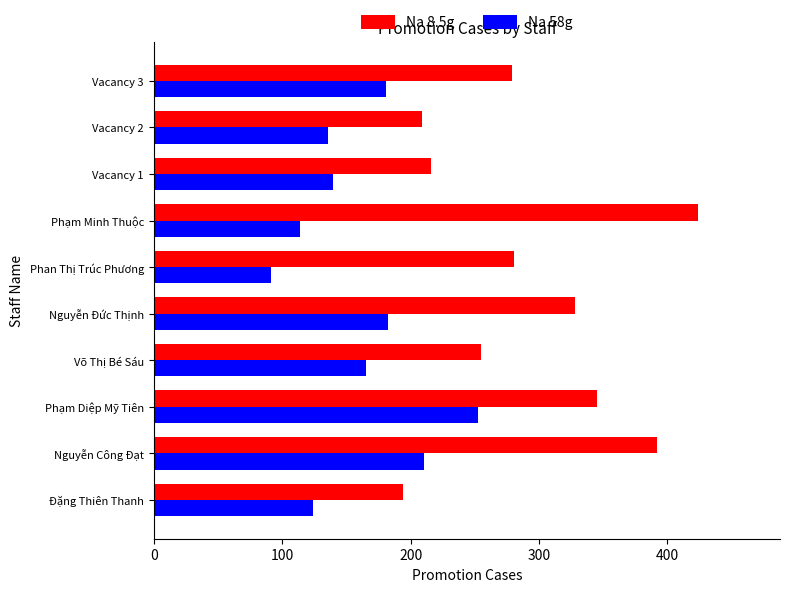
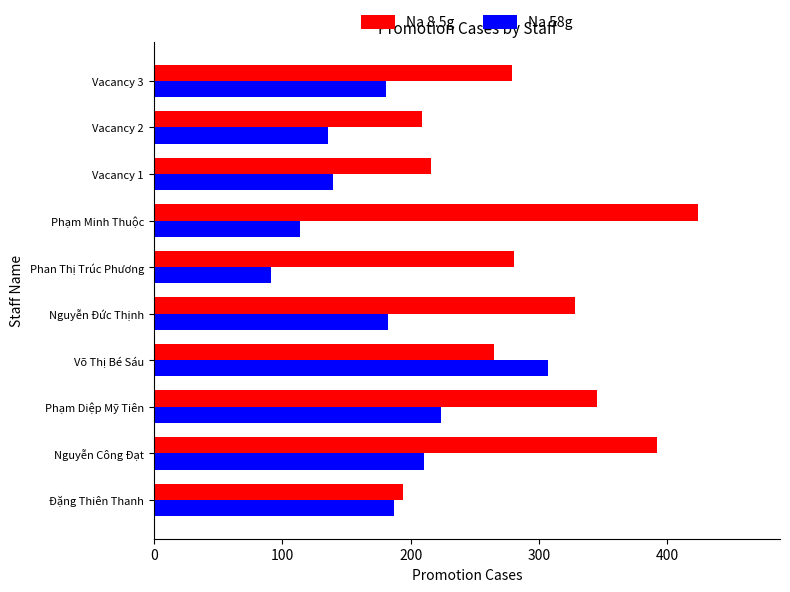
  {
    "Na 8.5g": {
      "Vacancy 3": 279,
      "Vacancy 2": 209,
      "Vacancy 1": 216,
      "Phạm Minh Thuộc": 424,
      "Phan Thị Trúc Phương": 280,
      "Nguyễn Đức Thịnh": 328,
-     "Võ Thị Bé Sáu": 255,
+     "Võ Thị Bé Sáu": 265,
      "Phạm Diệp Mỹ Tiên": 345,
      "Nguyễn Công Đạt": 392,
      "Đặng Thiên Thanh": 194
    },
    "Na 58g": {
      "Vacancy 3": 181,
      "Vacancy 2": 136,
      "Vacancy 1": 140,
      "Phạm Minh Thuộc": 114,
      "Phan Thị Trúc Phương": 91,
      "Nguyễn Đức Thịnh": 182,
-     "Võ Thị Bé Sáu": 165,
-     "Phạm Diệp Mỹ Tiên": 252,
+     "Võ Thị Bé Sáu": 307,
+     "Phạm Diệp Mỹ Tiên": 224,
      "Nguyễn Công Đạt": 211,
-     "Đặng Thiên Thanh": 124
+     "Đặng Thiên Thanh": 187
    }
  }
